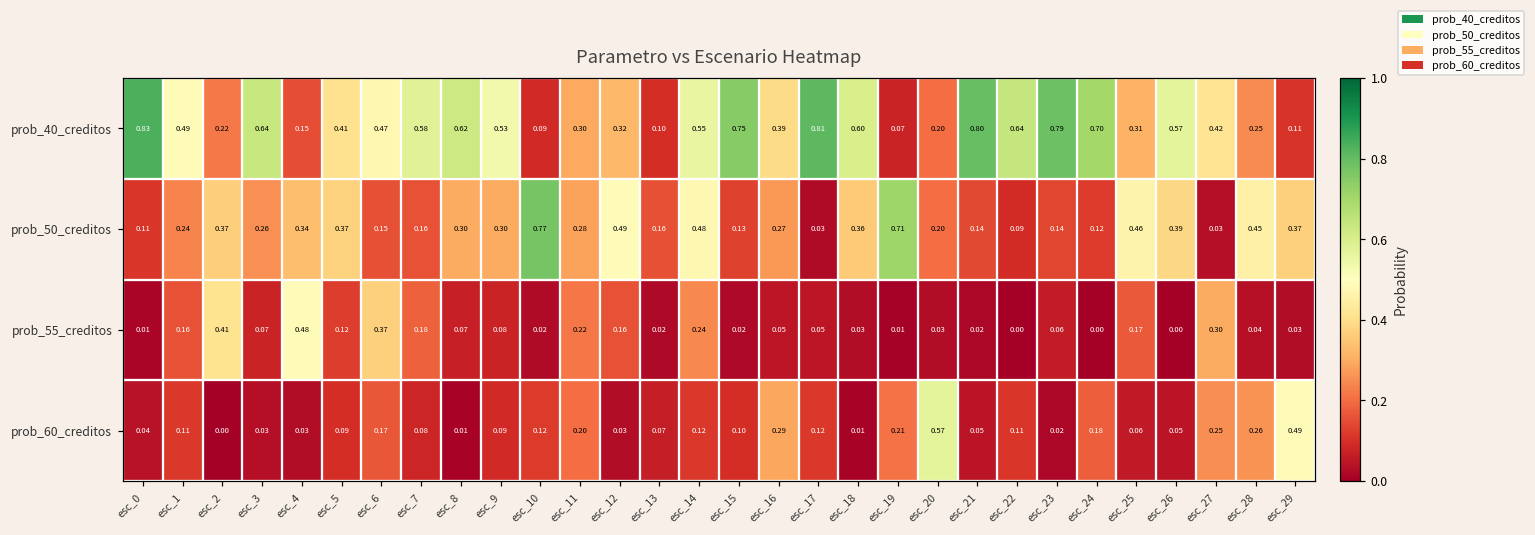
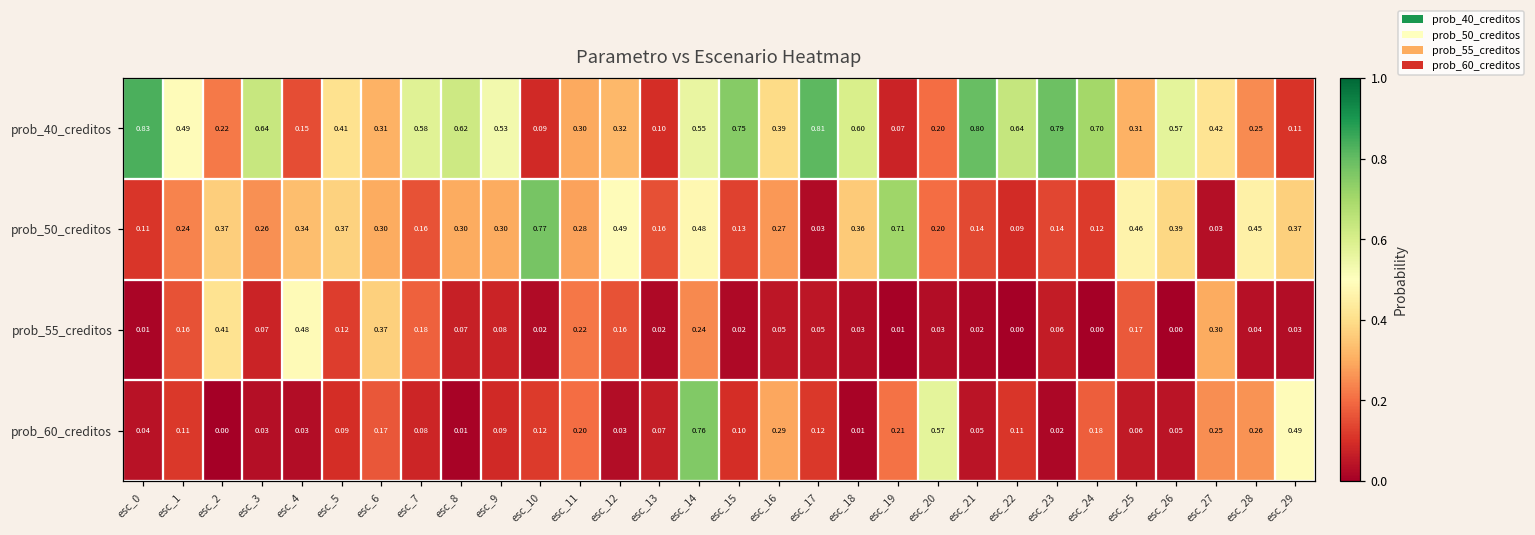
  {
    "prob_40_creditos": {
      "esc_0": 0.83,
      "esc_1": 0.49,
      "esc_2": 0.22,
      "esc_3": 0.64,
      "esc_4": 0.15,
      "esc_5": 0.41,
-     "esc_6": 0.47,
+     "esc_6": 0.31,
      "esc_7": 0.58,
      "esc_8": 0.62,
      "esc_9": 0.53,
      "esc_10": 0.09,
      "esc_11": 0.30,
      "esc_12": 0.32,
      "esc_13": 0.10,
      "esc_14": 0.55,
      "esc_15": 0.75,
      "esc_16": 0.39,
      "esc_17": 0.81,
      "esc_18": 0.60,
      "esc_19": 0.07,
      "esc_20": 0.20,
      "esc_21": 0.80,
      "esc_22": 0.64,
      "esc_23": 0.79,
      "esc_24": 0.70,
      "esc_25": 0.31,
      "esc_26": 0.57,
      "esc_27": 0.42,
      "esc_28": 0.25,
      "esc_29": 0.11
    },
    "prob_50_creditos": {
      "esc_0": 0.11,
      "esc_1": 0.24,
      "esc_2": 0.37,
      "esc_3": 0.26,
      "esc_4": 0.34,
      "esc_5": 0.37,
-     "esc_6": 0.15,
+     "esc_6": 0.30,
      "esc_7": 0.16,
      "esc_8": 0.30,
      "esc_9": 0.30,
      "esc_10": 0.77,
      "esc_11": 0.28,
      "esc_12": 0.49,
      "esc_13": 0.16,
      "esc_14": 0.48,
      "esc_15": 0.13,
      "esc_16": 0.27,
      "esc_17": 0.03,
      "esc_18": 0.36,
      "esc_19": 0.71,
      "esc_20": 0.20,
      "esc_21": 0.14,
      "esc_22": 0.09,
      "esc_23": 0.14,
      "esc_24": 0.12,
      "esc_25": 0.46,
      "esc_26": 0.39,
      "esc_27": 0.03,
      "esc_28": 0.45,
      "esc_29": 0.37
    },
    "prob_55_creditos": {
      "esc_0": 0.01,
      "esc_1": 0.16,
      "esc_2": 0.41,
      "esc_3": 0.07,
      "esc_4": 0.48,
      "esc_5": 0.12,
      "esc_6": 0.37,
      "esc_7": 0.18,
      "esc_8": 0.07,
      "esc_9": 0.08,
      "esc_10": 0.02,
      "esc_11": 0.22,
      "esc_12": 0.16,
      "esc_13": 0.02,
      "esc_14": 0.24,
      "esc_15": 0.02,
      "esc_16": 0.05,
      "esc_17": 0.05,
      "esc_18": 0.03,
      "esc_19": 0.01,
      "esc_20": 0.03,
      "esc_21": 0.02,
      "esc_22": 0.00,
      "esc_23": 0.06,
      "esc_24": 0.00,
      "esc_25": 0.17,
      "esc_26": 0.00,
      "esc_27": 0.30,
      "esc_28": 0.04,
      "esc_29": 0.03
    },
    "prob_60_creditos": {
      "esc_0": 0.04,
      "esc_1": 0.11,
      "esc_2": 0.00,
      "esc_3": 0.03,
      "esc_4": 0.03,
      "esc_5": 0.09,
      "esc_6": 0.17,
      "esc_7": 0.08,
      "esc_8": 0.01,
      "esc_9": 0.09,
      "esc_10": 0.12,
      "esc_11": 0.20,
      "esc_12": 0.03,
      "esc_13": 0.07,
-     "esc_14": 0.12,
+     "esc_14": 0.76,
      "esc_15": 0.10,
      "esc_16": 0.29,
      "esc_17": 0.12,
      "esc_18": 0.01,
      "esc_19": 0.21,
      "esc_20": 0.57,
      "esc_21": 0.05,
      "esc_22": 0.11,
      "esc_23": 0.02,
      "esc_24": 0.18,
      "esc_25": 0.06,
      "esc_26": 0.05,
      "esc_27": 0.25,
      "esc_28": 0.26,
      "esc_29": 0.49
    }
  }
